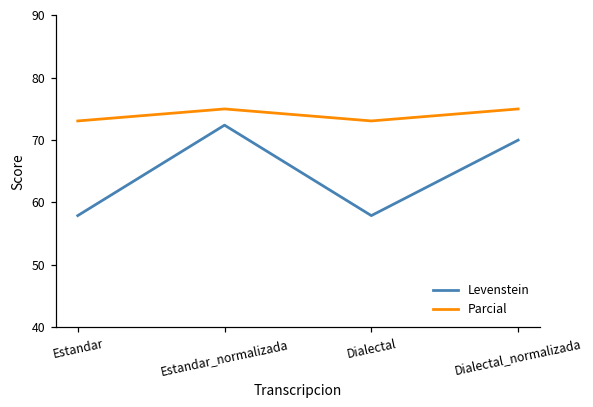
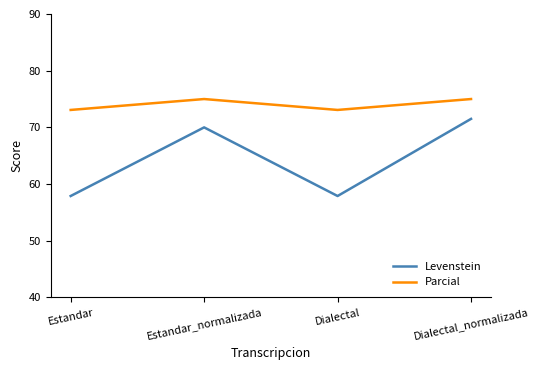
  {
    "Levenstein": {
      "Estandar": 58,
-     "Estandar_normalizada": 72,
+     "Estandar_normalizada": 70,
      "Dialectal": 58,
-     "Dialectal_normalizada": 70
+     "Dialectal_normalizada": 72
    },
    "Parcial": {
      "Estandar": 73,
      "Estandar_normalizada": 75,
      "Dialectal": 73,
      "Dialectal_normalizada": 75
    }
  }
